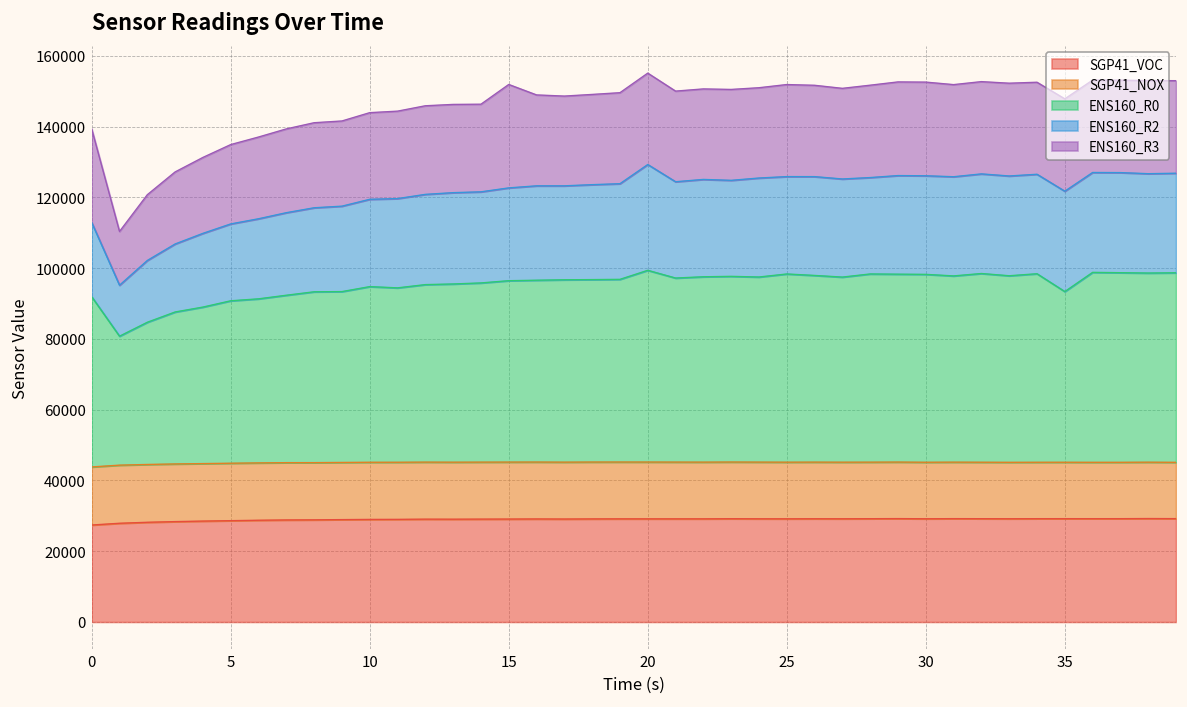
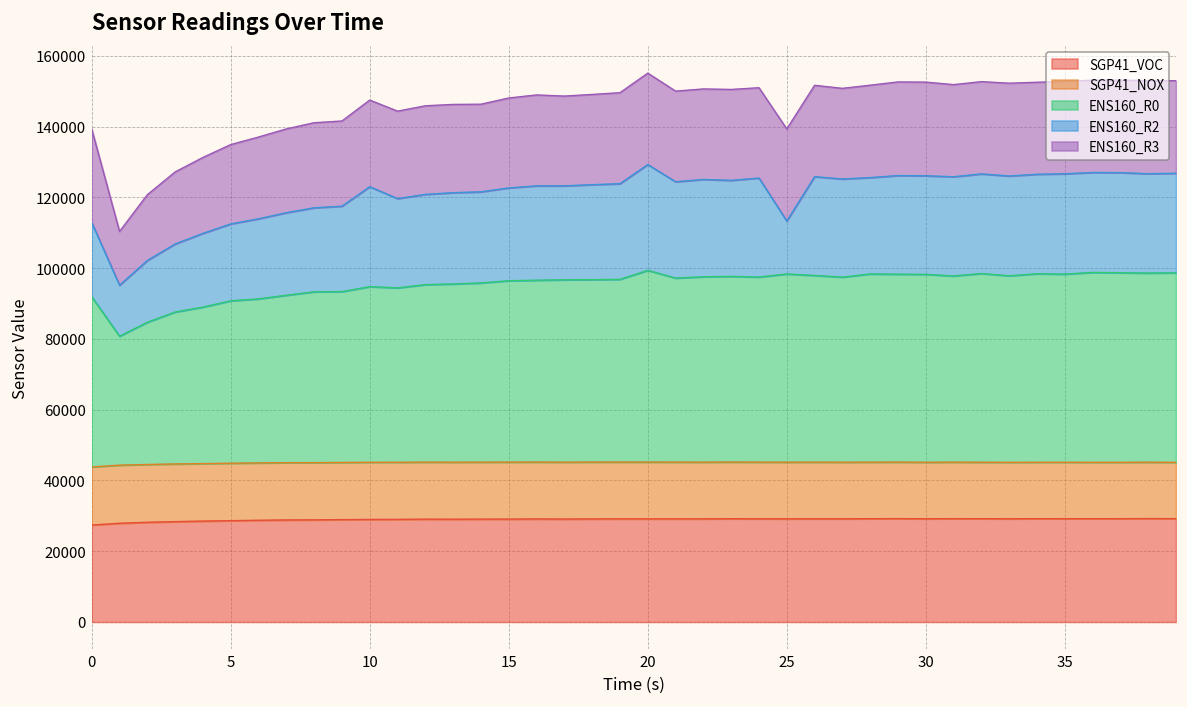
  {
    "ENS160_R0": {
      "0": 48000,
      "5": 46000,
      "10": 50000,
      "15": 51000,
      "20": 54000,
      "25": 53000,
      "30": 53000,
-     "35": 48000
+     "35": 53000
    },
    "ENS160_R2": {
      "0": 21000,
      "5": 22000,
-     "10": 25000,
+     "10": 28000,
      "15": 26000,
      "20": 30000,
-     "25": 28000,
+     "25": 15000,
      "30": 28000,
      "35": 28000
    },
    "ENS160_R3": {
      "0": 26000,
      "5": 22000,
      "10": 24000,
-     "15": 29000,
+     "15": 25000,
      "20": 26000,
      "25": 26000,
      "30": 26000
    }
  }
